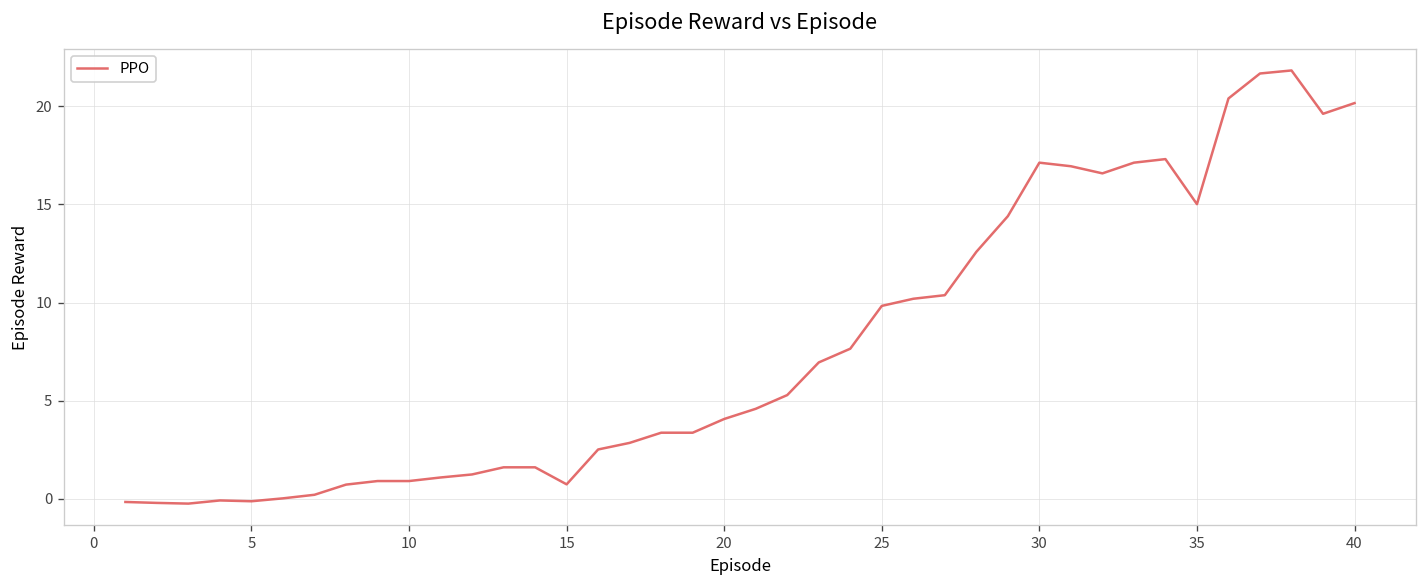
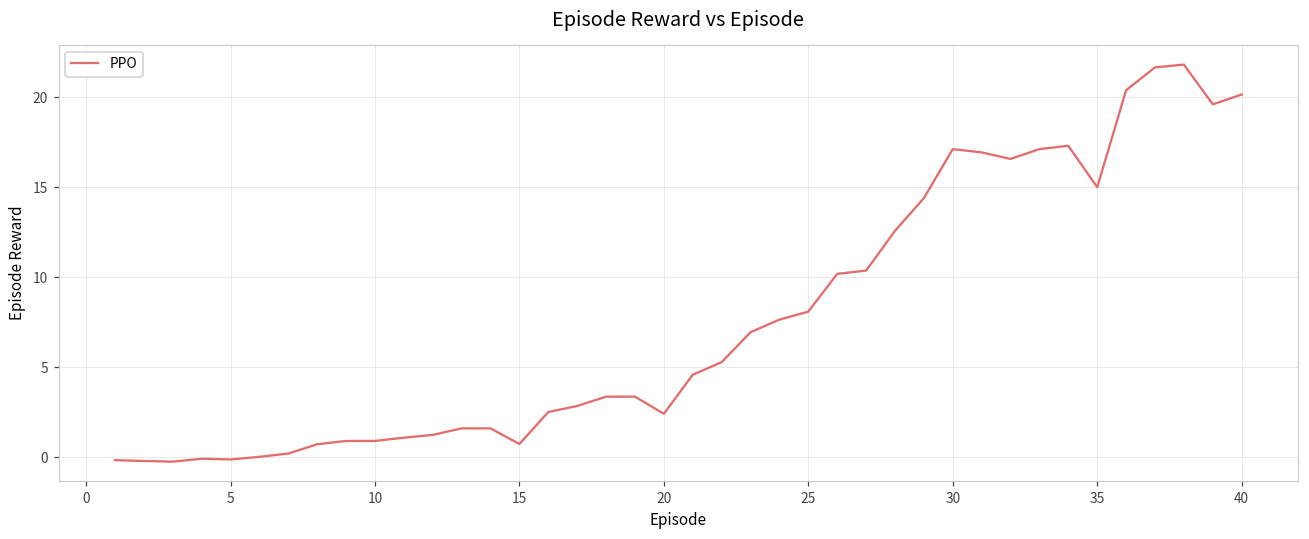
  {
    "5": -0.1,
    "10": 0.9,
    "15": 0.7,
-   "20": 4.1,
-   "25": 9.8,
+   "20": 2.4,
+   "25": 8.1,
    "30": 17.1,
    "35": 15.0,
    "40": 20.2
  }
